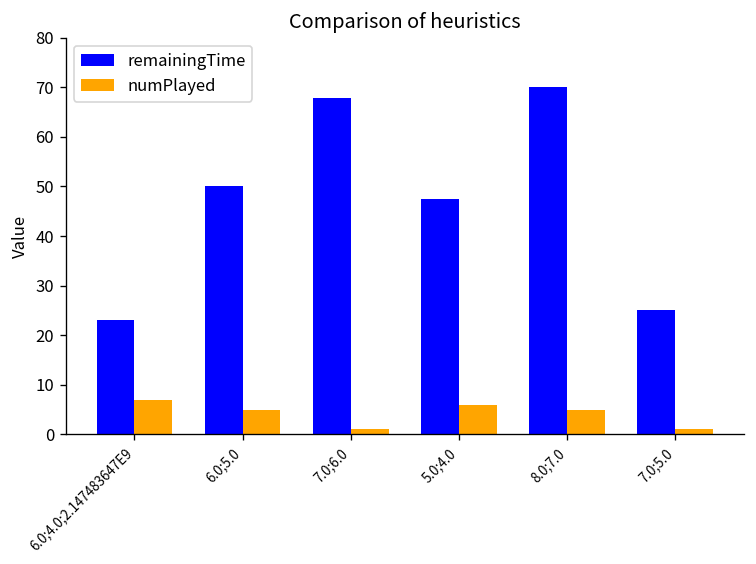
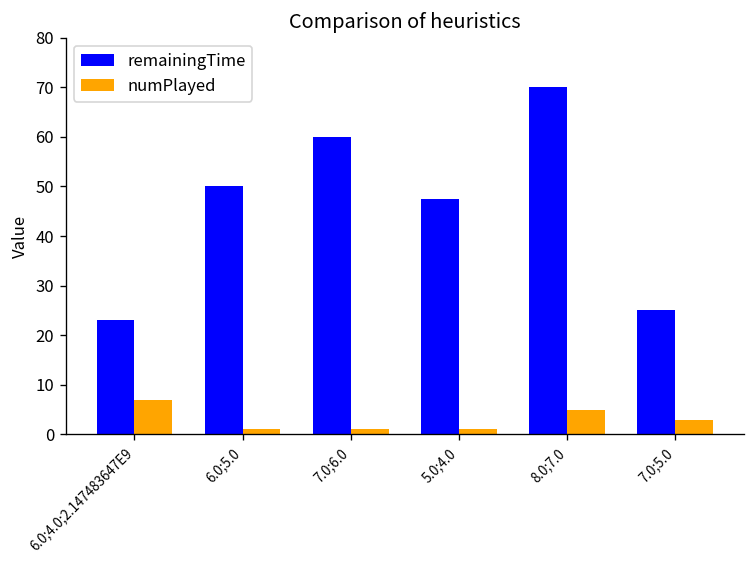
  {
    "remainingTime": {
      "6.0;4.0;2.147483647E9": 23,
      "6.0;5.0": 50,
-     "7.0;6.0": 68,
+     "7.0;6.0": 60,
      "5.0;4.0": 48,
      "8.0;7.0": 70,
      "7.0;5.0": 25
    },
    "numPlayed": {
      "6.0;4.0;2.147483647E9": 7,
-     "6.0;5.0": 5,
+     "6.0;5.0": 1,
      "7.0;6.0": 1,
-     "5.0;4.0": 6,
+     "5.0;4.0": 1,
      "8.0;7.0": 5,
-     "7.0;5.0": 1
+     "7.0;5.0": 3
    }
  }
